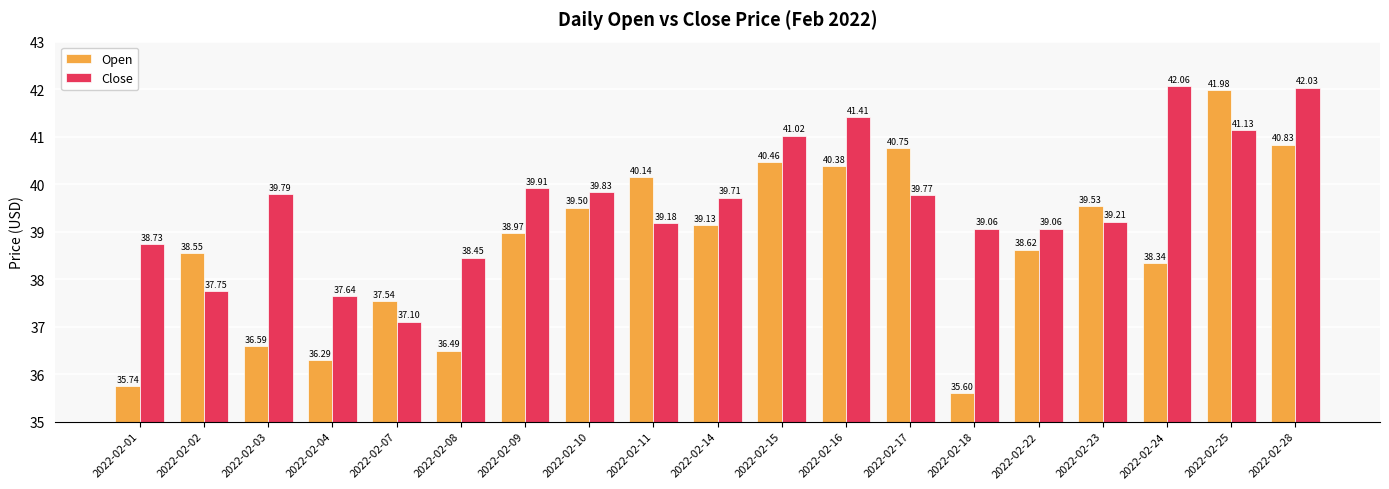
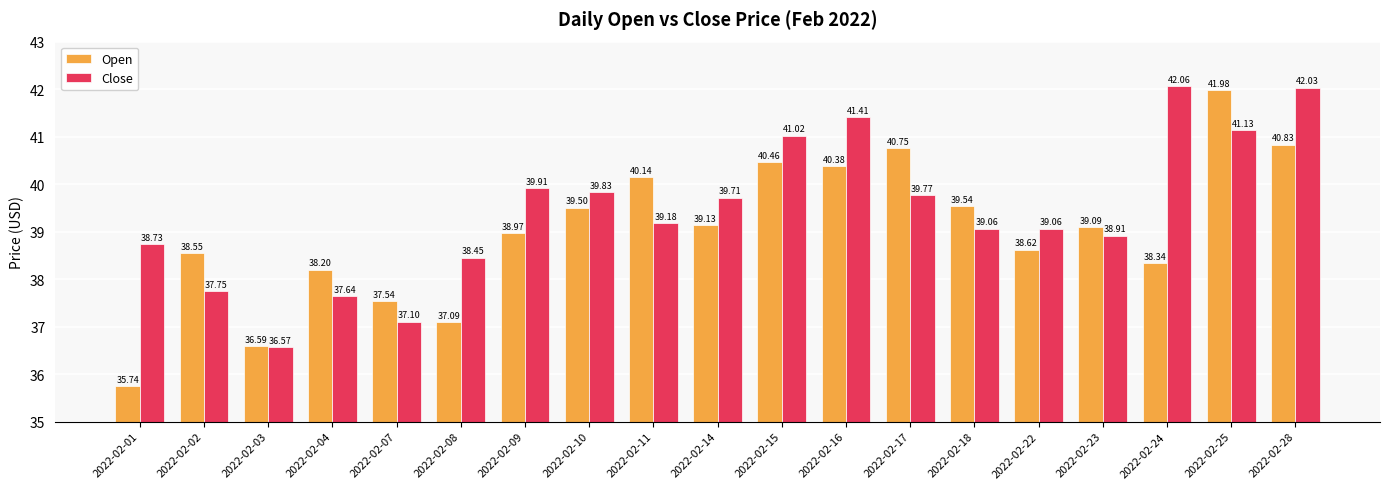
  {
    "Open": {
      "2022-02-01": 35.74,
      "2022-02-02": 38.55,
      "2022-02-03": 36.59,
-     "2022-02-04": 36.29,
+     "2022-02-04": 38.20,
      "2022-02-07": 37.54,
-     "2022-02-08": 36.49,
+     "2022-02-08": 37.09,
      "2022-02-09": 38.97,
      "2022-02-10": 39.50,
      "2022-02-11": 40.14,
      "2022-02-14": 39.13,
      "2022-02-15": 40.46,
      "2022-02-16": 40.38,
      "2022-02-17": 40.75,
-     "2022-02-18": 35.60,
+     "2022-02-18": 39.54,
      "2022-02-22": 38.62,
-     "2022-02-23": 39.53,
+     "2022-02-23": 39.09,
      "2022-02-24": 38.34,
      "2022-02-25": 41.98,
      "2022-02-28": 40.83
    },
    "Close": {
      "2022-02-01": 38.73,
      "2022-02-02": 37.75,
-     "2022-02-03": 39.79,
+     "2022-02-03": 36.57,
      "2022-02-04": 37.64,
      "2022-02-07": 37.10,
      "2022-02-08": 38.45,
      "2022-02-09": 39.91,
      "2022-02-10": 39.83,
      "2022-02-11": 39.18,
      "2022-02-14": 39.71,
      "2022-02-15": 41.02,
      "2022-02-16": 41.41,
      "2022-02-17": 39.77,
      "2022-02-18": 39.06,
      "2022-02-22": 39.06,
-     "2022-02-23": 39.21,
+     "2022-02-23": 38.91,
      "2022-02-24": 42.06,
      "2022-02-25": 41.13,
      "2022-02-28": 42.03
    }
  }
